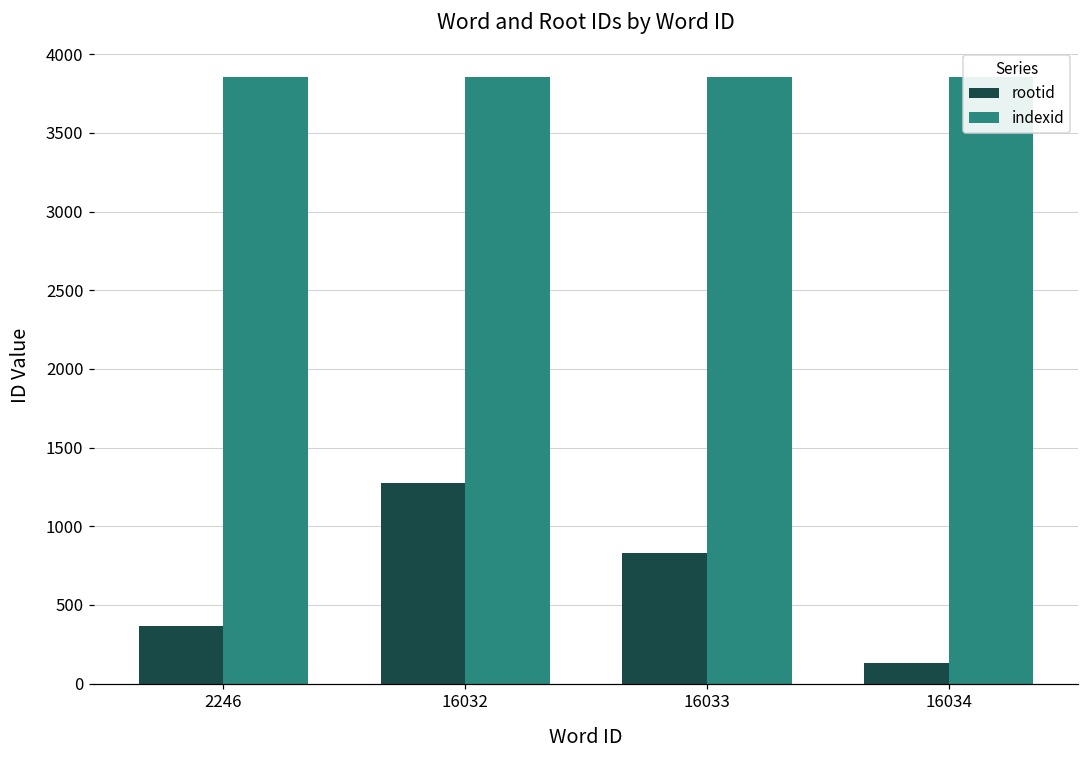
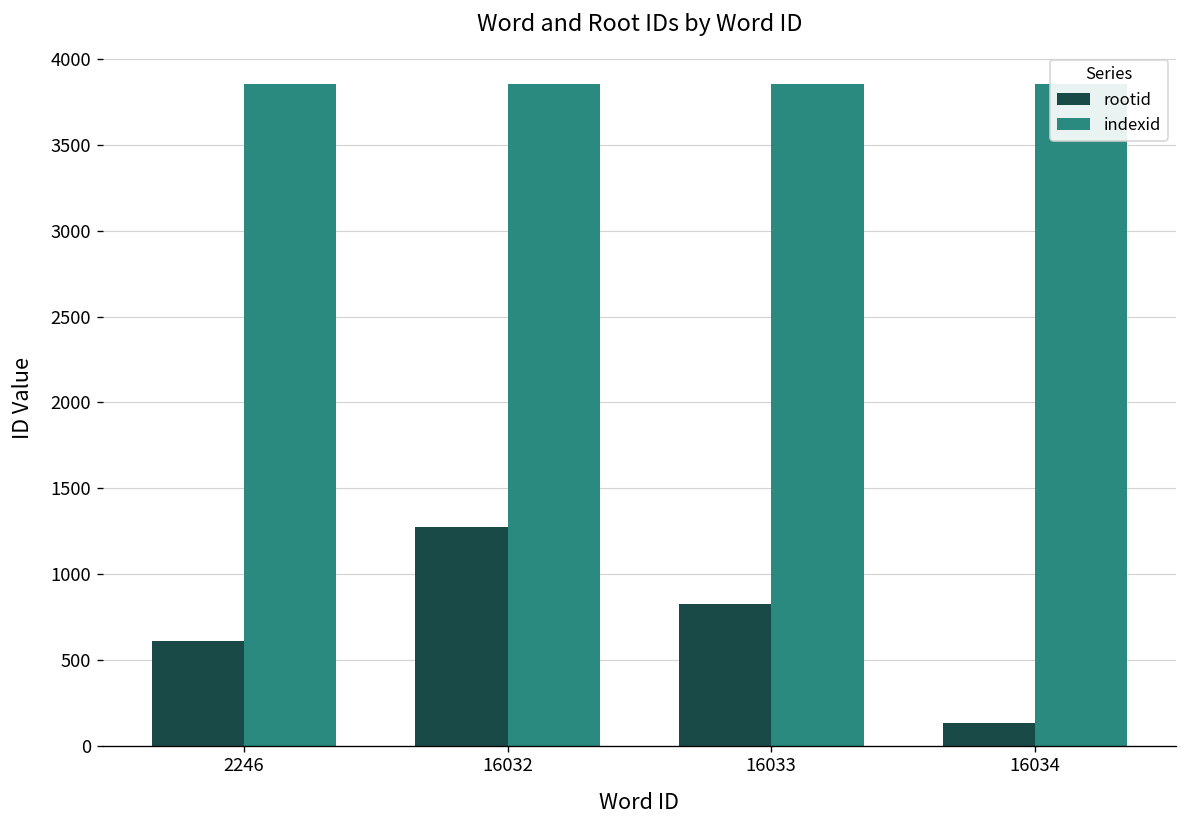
  {
    "rootid": {
-     "2246": 370,
+     "2246": 610,
      "16032": 1270,
      "16033": 830,
      "16034": 130
    },
    "indexid": {
      "2246": 3850,
      "16032": 3850,
      "16033": 3850
    }
  }
